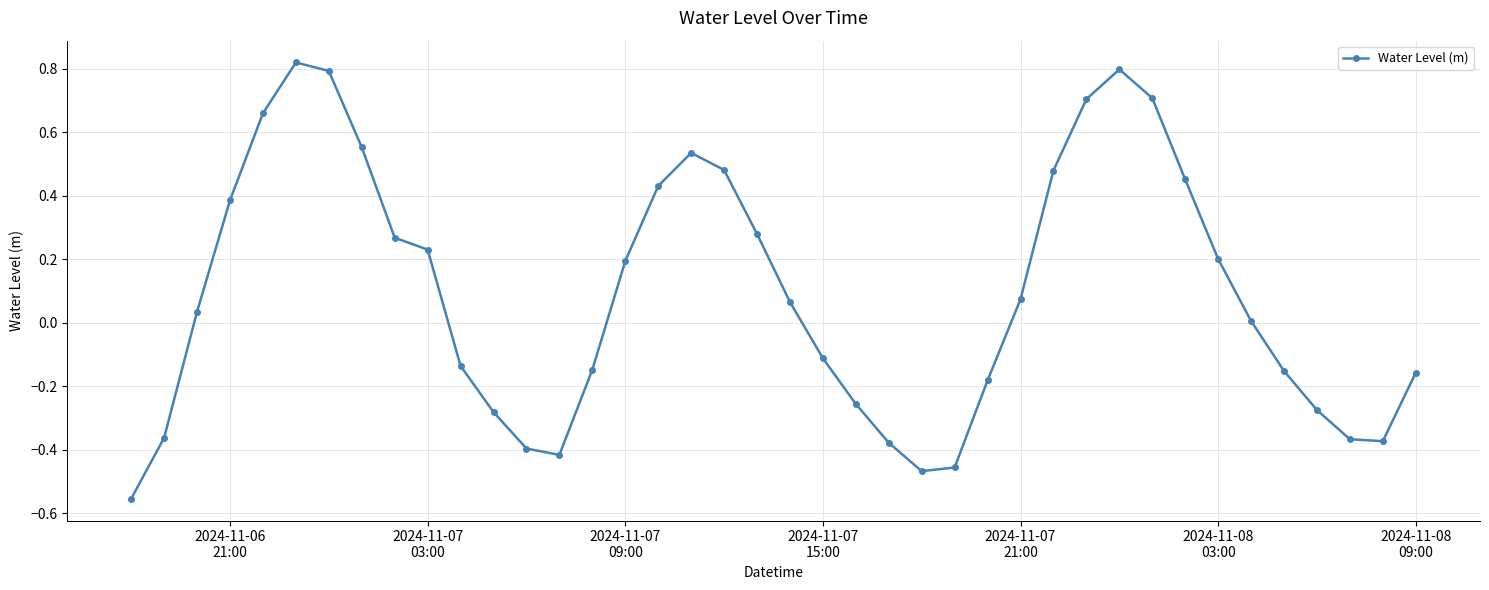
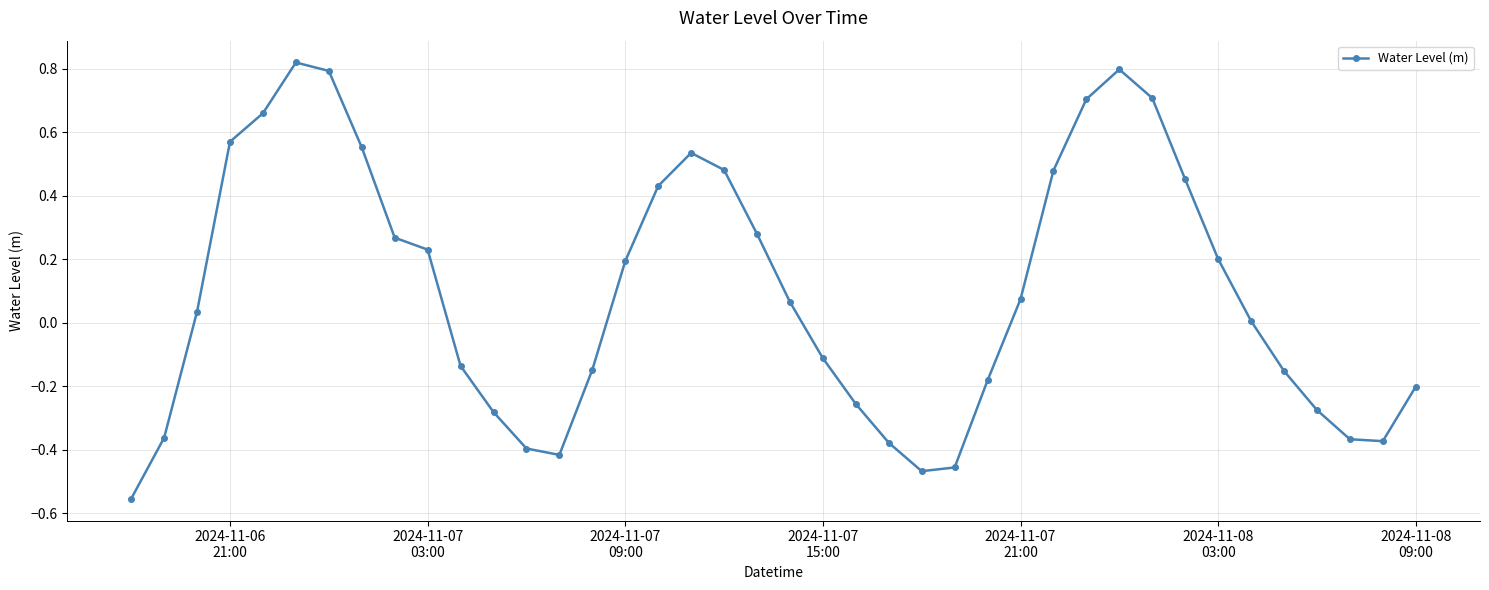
  {
-   "2024-11-06 21:00": 0.39,
+   "2024-11-06 21:00": 0.57,
    "2024-11-07 03:00": 0.23,
    "2024-11-07 09:00": 0.19,
    "2024-11-07 15:00": -0.11,
    "2024-11-07 21:00": 0.07,
    "2024-11-08 03:00": 0.20,
-   "2024-11-08 09:00": -0.16
+   "2024-11-08 09:00": -0.20
  }
